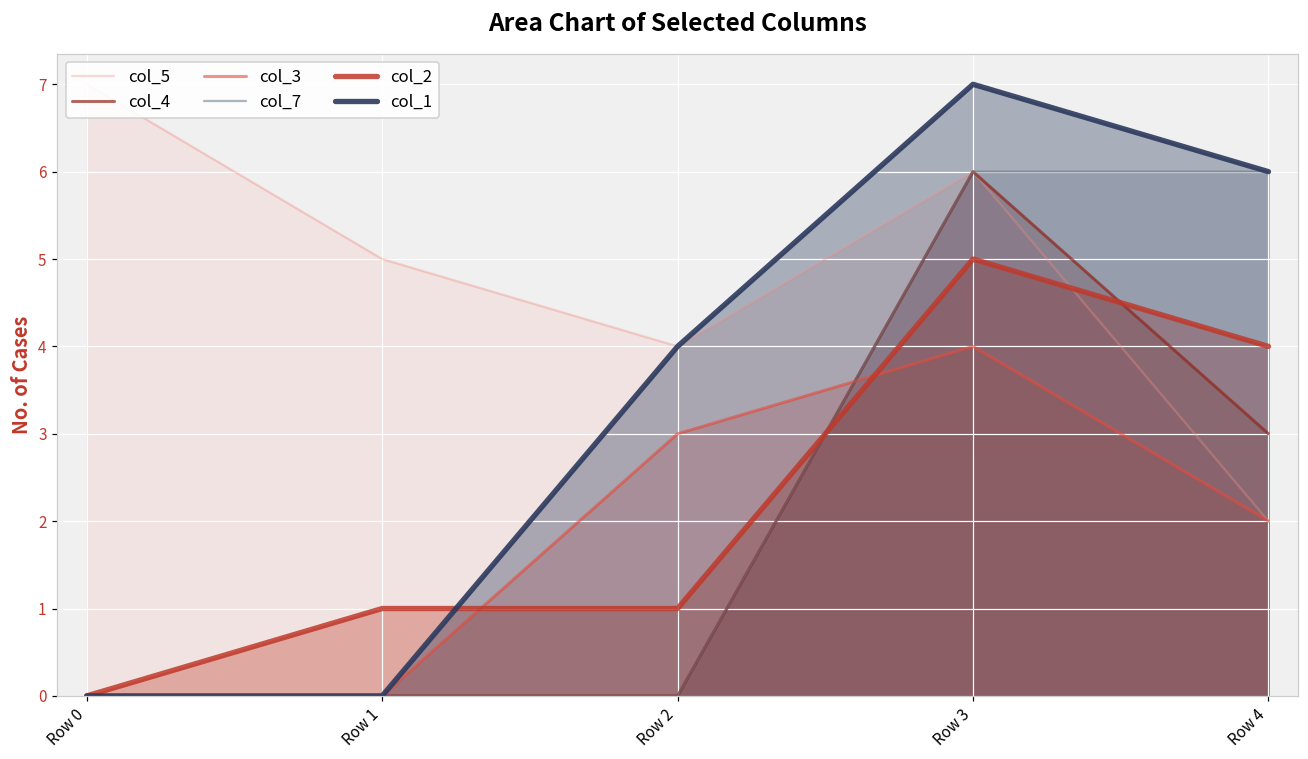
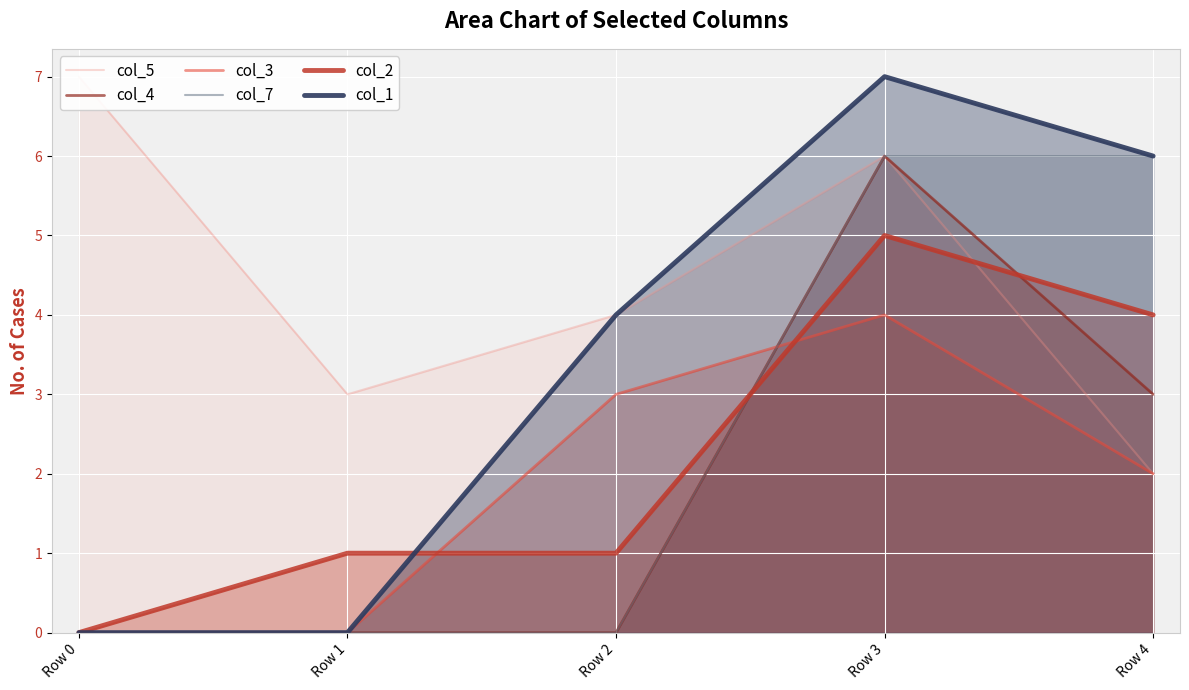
  {
    "col_5": {
-     "Row 1": 5
+     "Row 1": 3
    },
    "col_1": {
      "Row 3": 7
    }
  }
